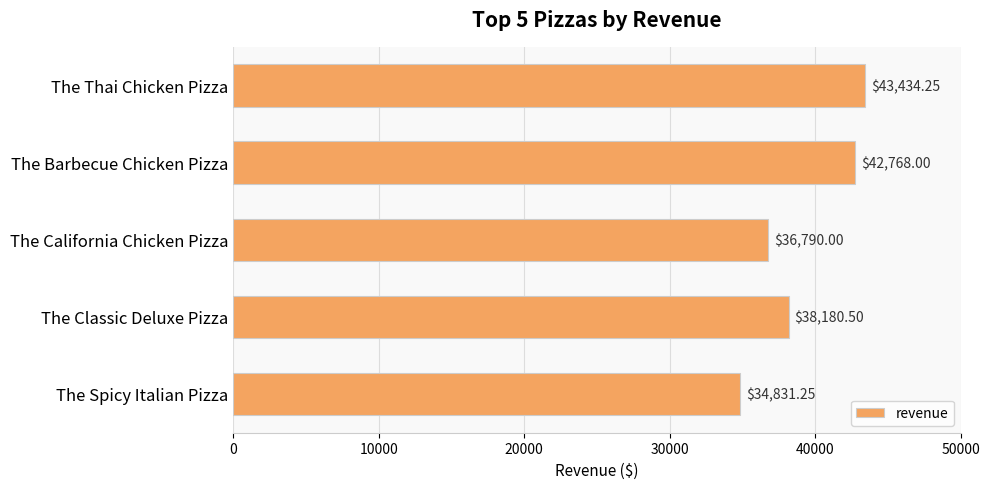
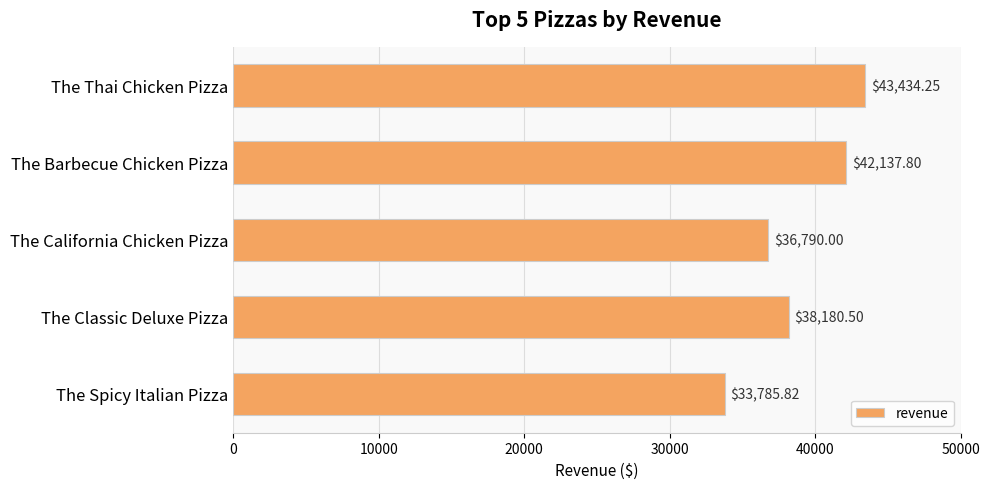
  {
    "The Thai Chicken Pizza": "$43,434.25",
-   "The Barbecue Chicken Pizza": "$42,768.00",
+   "The Barbecue Chicken Pizza": "$42,137.80",
    "The California Chicken Pizza": "$36,790.00",
    "The Classic Deluxe Pizza": "$38,180.50",
-   "The Spicy Italian Pizza": "$34,831.25"
+   "The Spicy Italian Pizza": "$33,785.82"
  }
